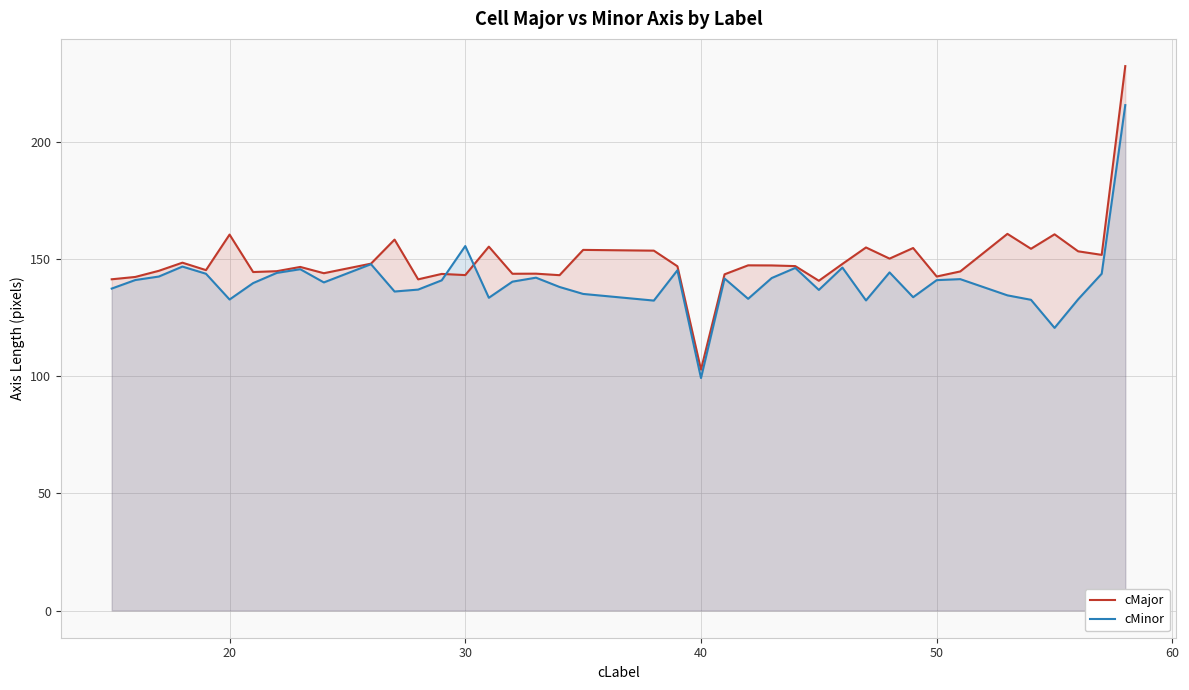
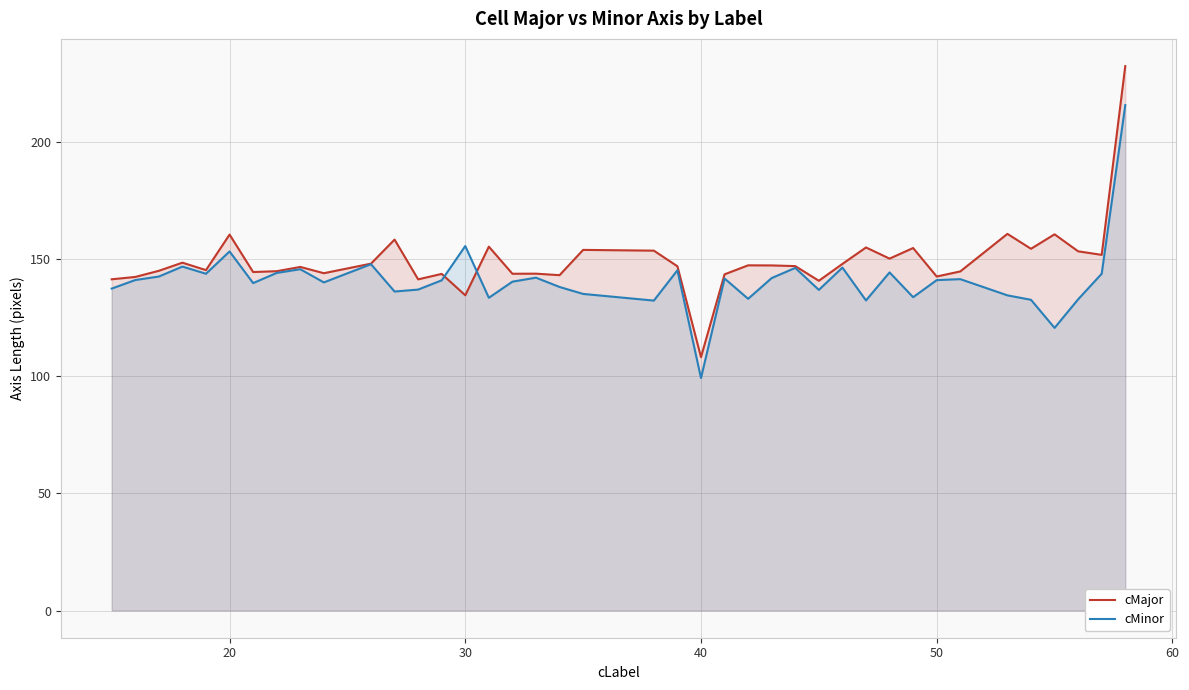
  {
    "cMajor": {
      "20": 160,
-     "30": 143,
-     "40": 103,
+     "30": 134,
+     "40": 108,
      "50": 142
    },
    "cMinor": {
-     "20": 133,
+     "20": 153,
      "30": 155,
      "40": 99,
      "50": 141
    }
  }
